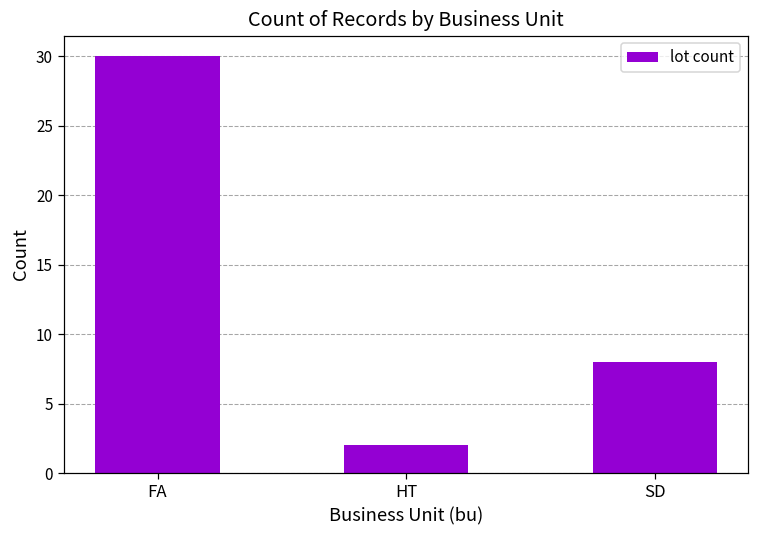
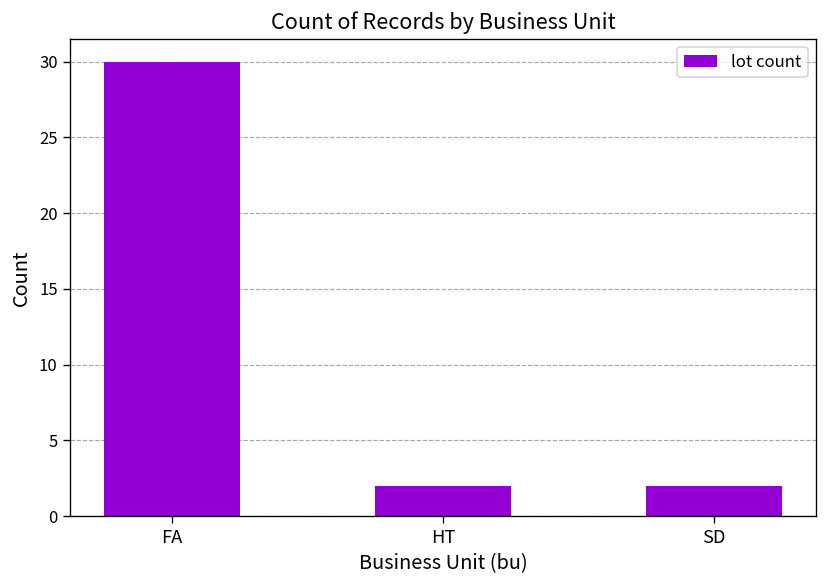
  {
    "FA": 30,
    "HT": 2,
-   "SD": 8
+   "SD": 2
  }
